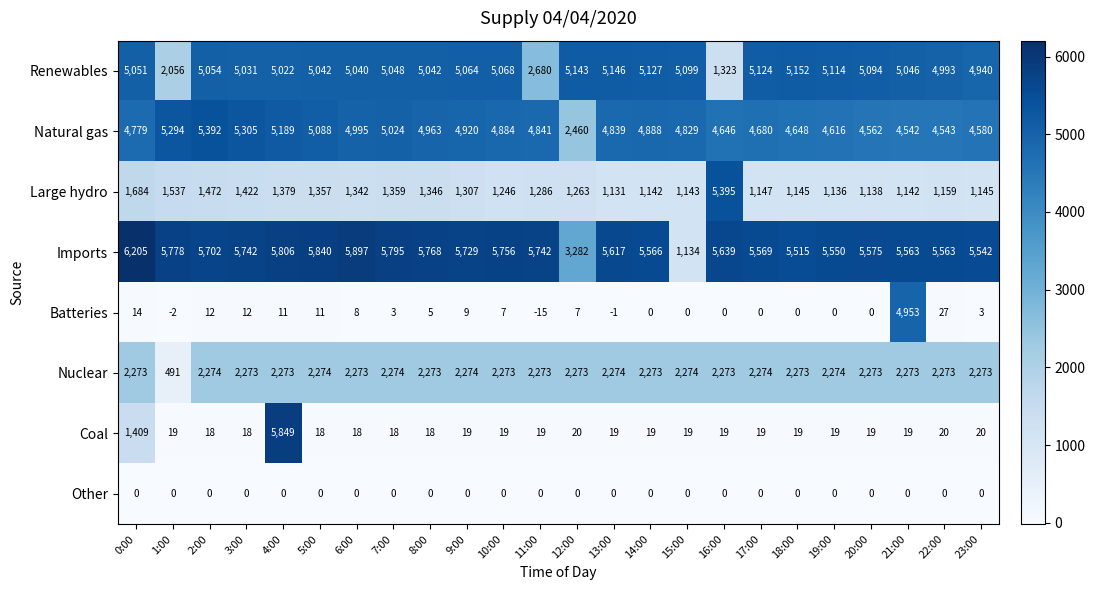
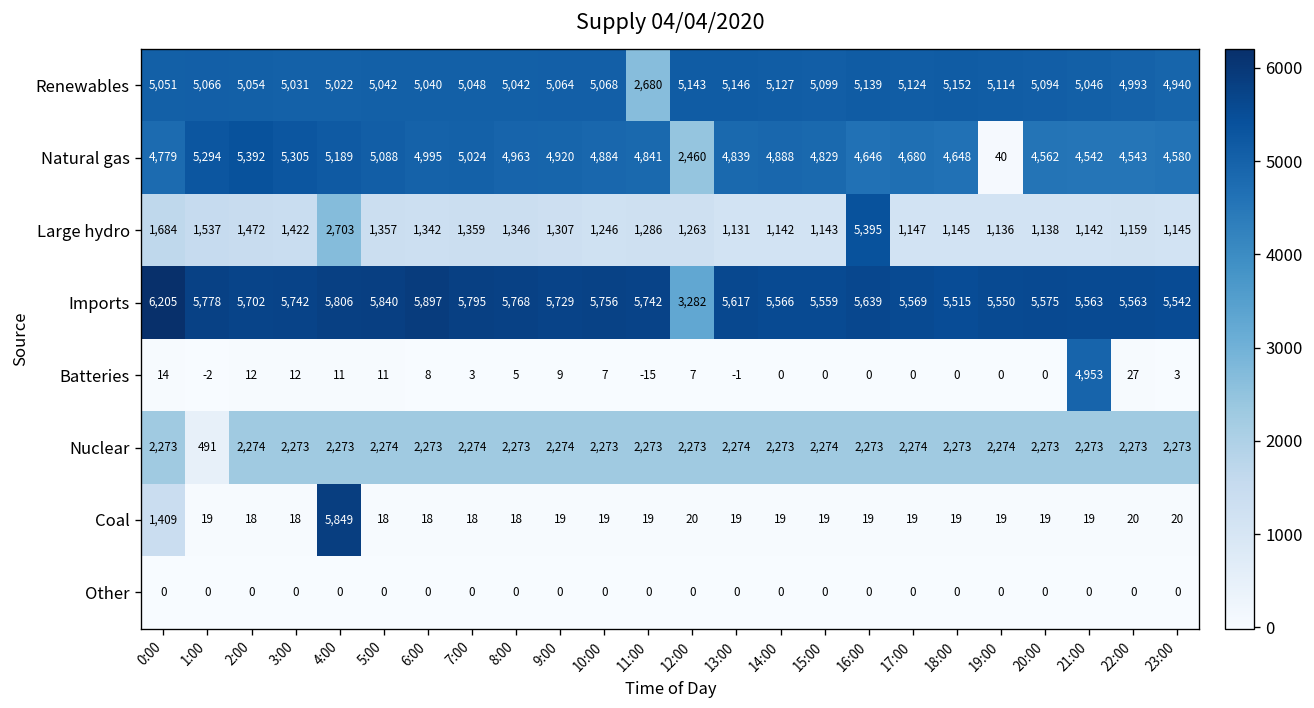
  {
    "Renewables": {
      "0:00": "5,051",
-     "1:00": "2,056",
+     "1:00": "5,066",
      "2:00": "5,054",
      "3:00": "5,031",
      "4:00": "5,022",
      "5:00": "5,042",
      "6:00": "5,040",
      "7:00": "5,048",
      "8:00": "5,042",
      "9:00": "5,064",
      "10:00": "5,068",
      "11:00": "2,680",
      "12:00": "5,143",
      "13:00": "5,146",
      "14:00": "5,127",
      "15:00": "5,099",
-     "16:00": "1,323",
+     "16:00": "5,139",
      "17:00": "5,124",
      "18:00": "5,152",
      "19:00": "5,114",
      "20:00": "5,094",
      "21:00": "5,046",
      "22:00": "4,993",
      "23:00": "4,940"
    },
    "Natural gas": {
      "0:00": "4,779",
      "1:00": "5,294",
      "2:00": "5,392",
      "3:00": "5,305",
      "4:00": "5,189",
      "5:00": "5,088",
      "6:00": "4,995",
      "7:00": "5,024",
      "8:00": "4,963",
      "9:00": "4,920",
      "10:00": "4,884",
      "11:00": "4,841",
      "12:00": "2,460",
      "13:00": "4,839",
      "14:00": "4,888",
      "15:00": "4,829",
      "16:00": "4,646",
      "17:00": "4,680",
      "18:00": "4,648",
-     "19:00": "4,616",
+     "19:00": "40",
      "20:00": "4,562",
      "21:00": "4,542",
      "22:00": "4,543",
      "23:00": "4,580"
    },
    "Large hydro": {
      "0:00": "1,684",
      "1:00": "1,537",
      "2:00": "1,472",
      "3:00": "1,422",
-     "4:00": "1,379",
+     "4:00": "2,703",
      "5:00": "1,357",
      "6:00": "1,342",
      "7:00": "1,359",
      "8:00": "1,346",
      "9:00": "1,307",
      "10:00": "1,246",
      "11:00": "1,286",
      "12:00": "1,263",
      "13:00": "1,131",
      "14:00": "1,142",
      "15:00": "1,143",
      "16:00": "5,395",
      "17:00": "1,147",
      "18:00": "1,145",
      "19:00": "1,136",
      "20:00": "1,138",
      "21:00": "1,142",
      "22:00": "1,159",
      "23:00": "1,145"
    },
    "Imports": {
      "0:00": "6,205",
      "1:00": "5,778",
      "2:00": "5,702",
      "3:00": "5,742",
      "4:00": "5,806",
      "5:00": "5,840",
      "6:00": "5,897",
      "7:00": "5,795",
      "8:00": "5,768",
      "9:00": "5,729",
      "10:00": "5,756",
      "11:00": "5,742",
      "12:00": "3,282",
      "13:00": "5,617",
      "14:00": "5,566",
-     "15:00": "1,134",
+     "15:00": "5,559",
      "16:00": "5,639",
      "17:00": "5,569",
      "18:00": "5,515",
      "19:00": "5,550",
      "20:00": "5,575",
      "21:00": "5,563",
      "22:00": "5,563",
      "23:00": "5,542"
    },
    "Batteries": {
      "0:00": "14",
      "1:00": "-2",
      "2:00": "12",
      "3:00": "12",
      "4:00": "11",
      "5:00": "11",
      "6:00": "8",
      "7:00": "3",
      "8:00": "5",
      "9:00": "9",
      "10:00": "7",
      "11:00": "-15",
      "12:00": "7",
      "13:00": "-1",
      "14:00": "0",
      "15:00": "0",
      "16:00": "0",
      "17:00": "0",
      "18:00": "0",
      "19:00": "0",
      "20:00": "0",
      "21:00": "4,953",
      "22:00": "27",
      "23:00": "3"
    },
    "Nuclear": {
      "0:00": "2,273",
      "1:00": "491",
      "2:00": "2,274",
      "3:00": "2,273",
      "4:00": "2,273",
      "5:00": "2,274",
      "6:00": "2,273",
      "7:00": "2,274",
      "8:00": "2,273",
      "9:00": "2,274",
      "10:00": "2,273",
      "11:00": "2,273",
      "12:00": "2,273",
      "13:00": "2,274",
      "14:00": "2,273",
      "15:00": "2,274",
      "16:00": "2,273",
      "17:00": "2,274",
      "18:00": "2,273",
      "19:00": "2,274",
      "20:00": "2,273",
      "21:00": "2,273",
      "22:00": "2,273",
      "23:00": "2,273"
    },
    "Coal": {
      "0:00": "1,409",
      "1:00": "19",
      "2:00": "18",
      "3:00": "18",
      "4:00": "5,849",
      "5:00": "18",
      "6:00": "18",
      "7:00": "18",
      "8:00": "18",
      "9:00": "19",
      "10:00": "19",
      "11:00": "19",
      "12:00": "20",
      "13:00": "19",
      "14:00": "19",
      "15:00": "19",
      "16:00": "19",
      "17:00": "19",
      "18:00": "19",
      "19:00": "19",
      "20:00": "19",
      "21:00": "19",
      "22:00": "20",
      "23:00": "20"
    },
    "Other": {
      "0:00": "0",
      "1:00": "0",
      "2:00": "0",
      "3:00": "0",
      "4:00": "0",
      "5:00": "0",
      "6:00": "0",
      "7:00": "0",
      "8:00": "0",
      "9:00": "0",
      "10:00": "0",
      "11:00": "0",
      "12:00": "0",
      "13:00": "0",
      "14:00": "0",
      "15:00": "0",
      "16:00": "0",
      "17:00": "0",
      "18:00": "0",
      "19:00": "0",
      "20:00": "0",
      "21:00": "0",
      "22:00": "0",
      "23:00": "0"
    }
  }
